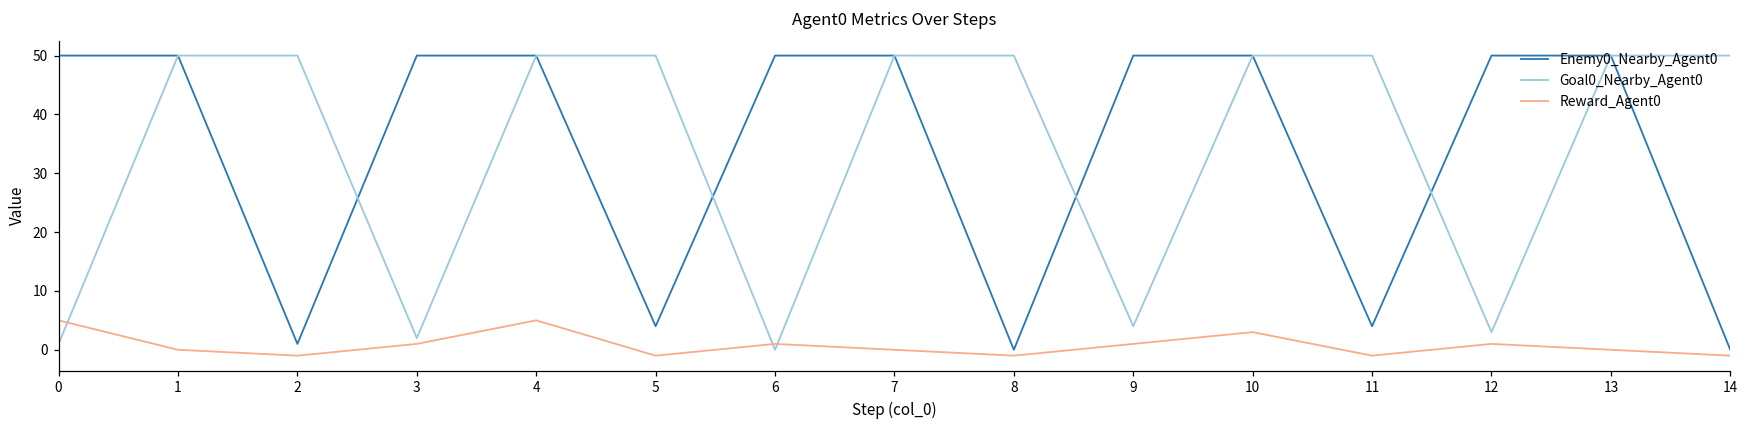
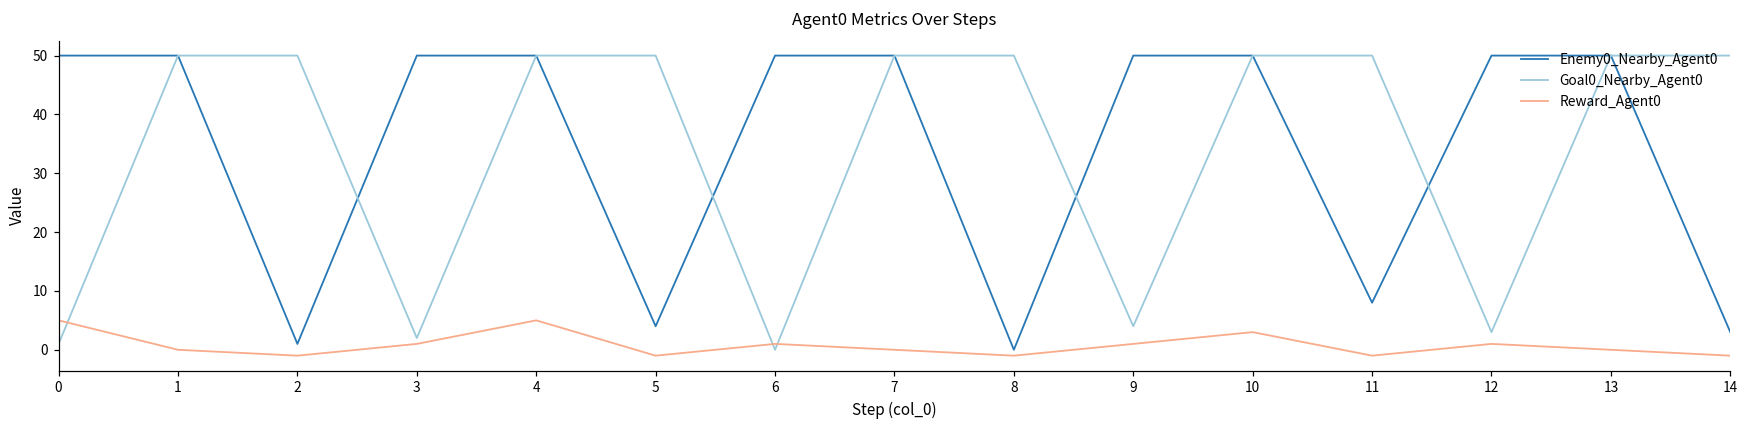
  {
    "Enemy0_Nearby_Agent0": {
      "0": 50,
      "2": 1,
      "3": 50,
      "5": 4,
      "6": 50,
      "8": 0,
      "9": 50,
-     "11": 4,
+     "11": 8,
      "12": 50,
-     "14": 0
+     "14": 3
    },
    "Goal0_Nearby_Agent0": {
      "0": 1,
      "2": 50,
      "3": 2,
      "5": 50,
      "6": 0,
      "8": 50,
      "9": 4,
      "11": 50,
      "12": 3,
      "14": 50
    },
    "Reward_Agent0": {
      "0": 5,
      "1": 0,
      "2": -1,
      "3": 1,
      "4": 5,
      "5": -1,
      "6": 1,
      "7": 0,
      "8": -1,
      "9": 1,
      "10": 3,
      "11": -1,
      "12": 1,
      "13": 0,
      "14": -1
    }
  }
